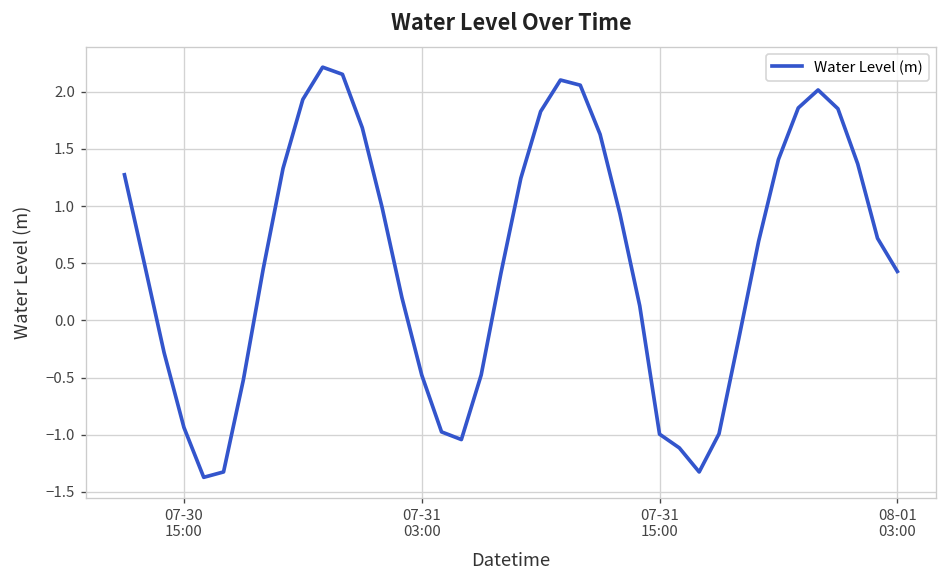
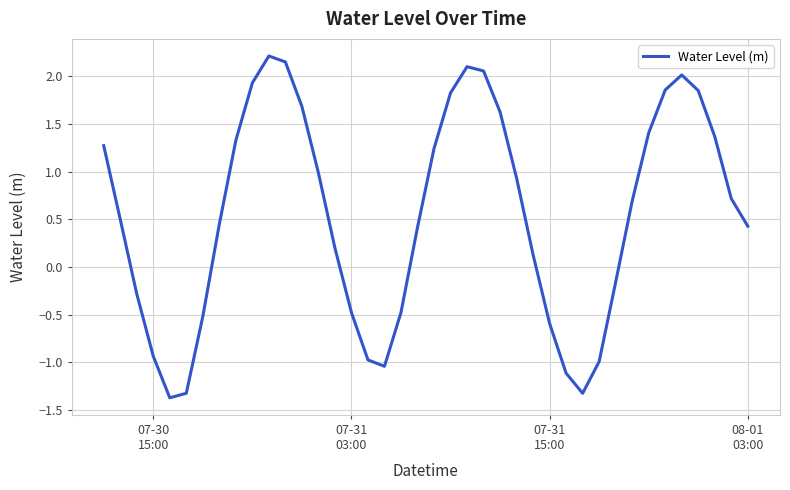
  {
    "07-30 15:00": -0.9,
    "07-31 03:00": -0.5,
-   "07-31 15:00": -1.0,
+   "07-31 15:00": -0.6,
    "08-01 03:00": 0.4
  }
